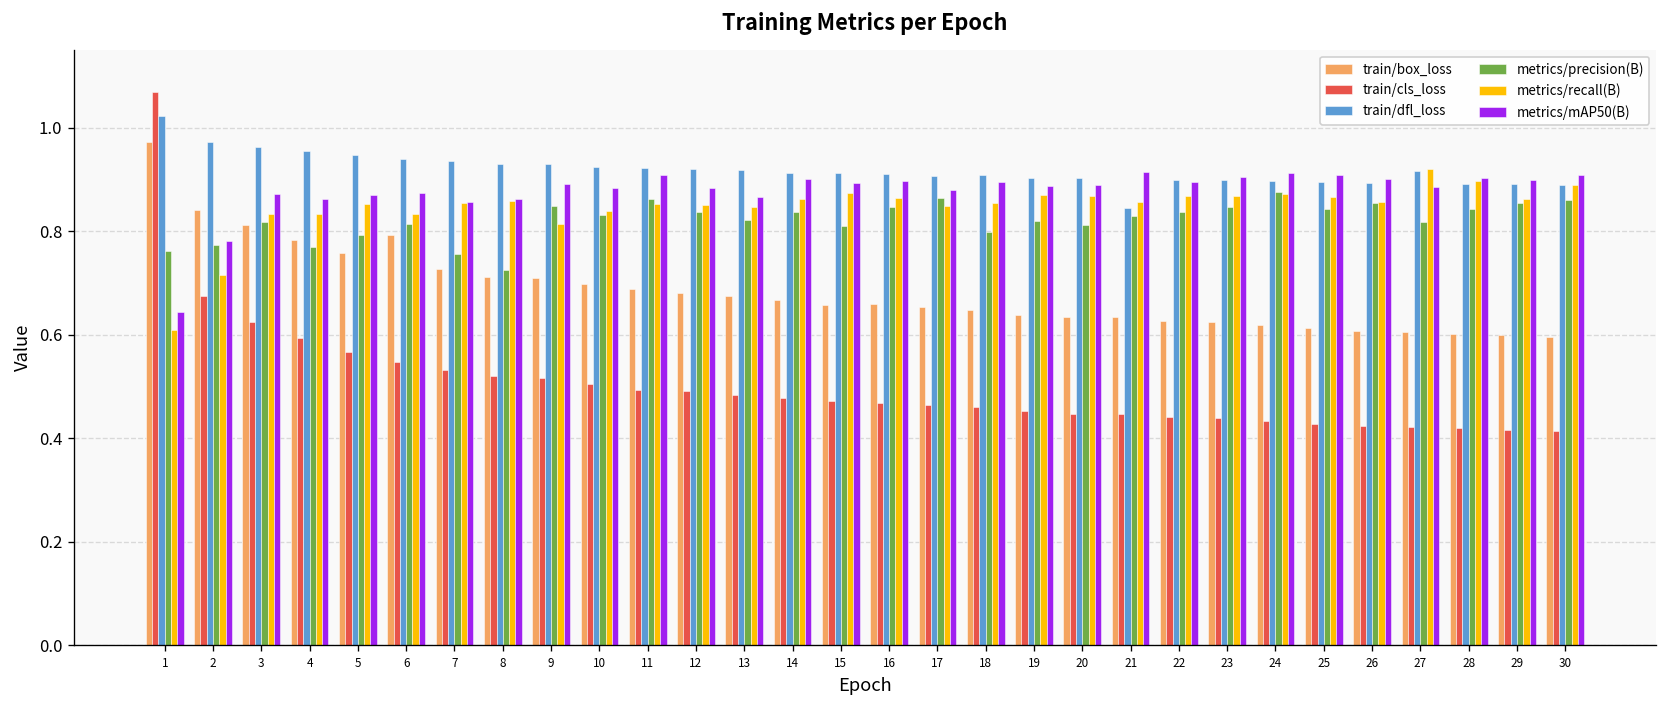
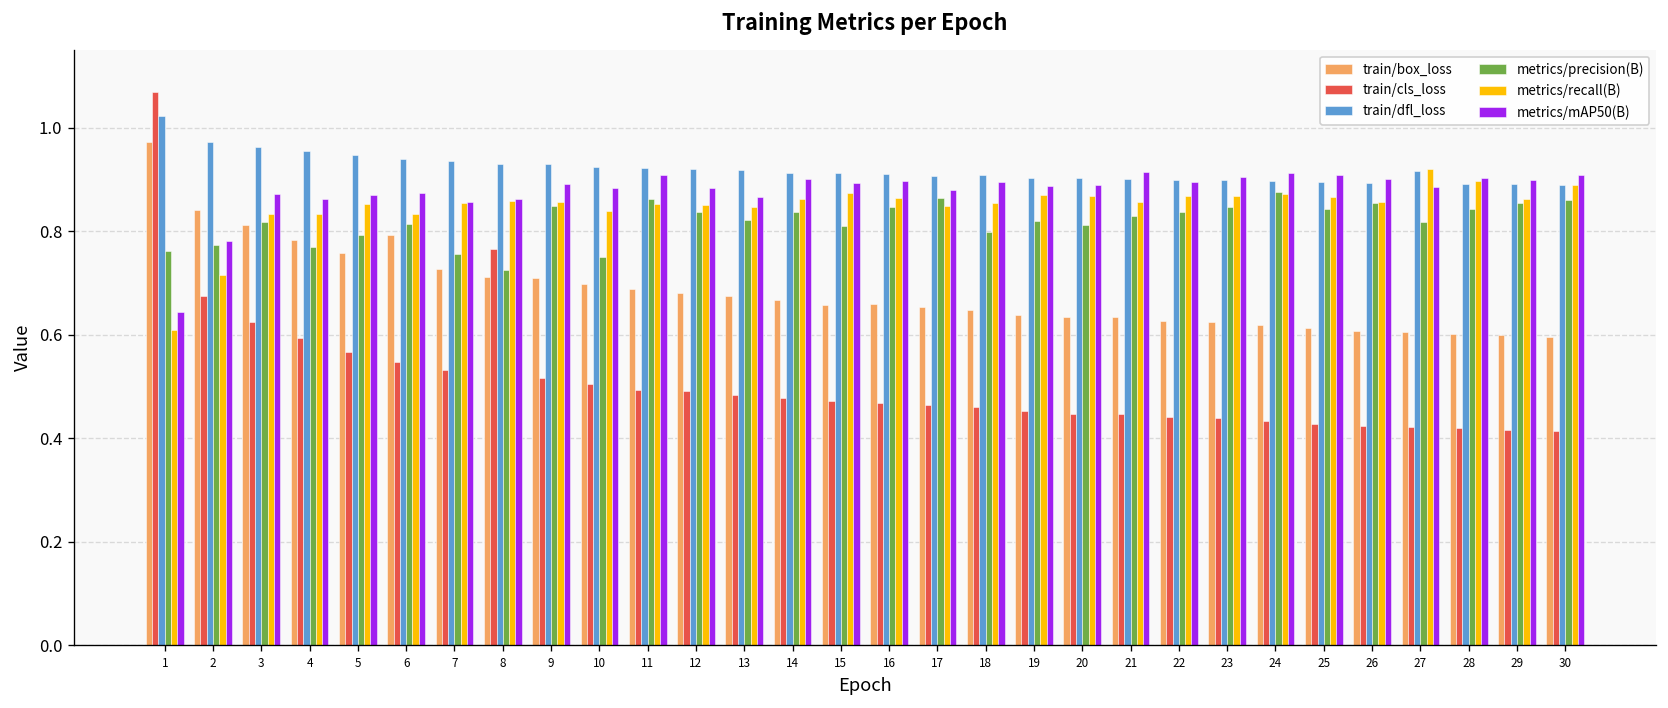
  {
    "train/box_loss": {
      "1": 0.97,
      "2": 0.84,
      "3": 0.81,
      "4": 0.78,
      "5": 0.76,
      "6": 0.79,
      "7": 0.73,
      "8": 0.71,
      "9": 0.71,
      "10": 0.70,
      "11": 0.69,
      "12": 0.68,
      "13": 0.67,
      "14": 0.67,
      "15": 0.66,
      "16": 0.66,
      "17": 0.65,
      "18": 0.65,
      "19": 0.64,
      "20": 0.63,
      "21": 0.63,
      "22": 0.63,
      "23": 0.62,
      "24": 0.62,
      "25": 0.61,
      "26": 0.61,
      "27": 0.61,
      "28": 0.60,
      "29": 0.60,
      "30": 0.59
    },
    "train/cls_loss": {
      "1": 1.07,
      "2": 0.67,
      "3": 0.62,
      "4": 0.59,
      "5": 0.57,
      "6": 0.55,
      "7": 0.53,
-     "8": 0.52,
+     "8": 0.77,
      "9": 0.52,
      "10": 0.51,
      "11": 0.49,
      "12": 0.49,
      "13": 0.48,
      "14": 0.48,
      "15": 0.47,
      "16": 0.47,
      "17": 0.46,
      "18": 0.46,
      "19": 0.45,
      "20": 0.45,
      "21": 0.45,
      "22": 0.44,
      "23": 0.44,
      "24": 0.43,
      "25": 0.43,
      "26": 0.42,
      "27": 0.42,
      "28": 0.42,
      "29": 0.42,
      "30": 0.41
    },
    "train/dfl_loss": {
      "1": 1.02,
      "2": 0.97,
      "3": 0.96,
      "4": 0.96,
      "5": 0.95,
      "6": 0.94,
      "7": 0.94,
      "8": 0.93,
      "9": 0.93,
      "10": 0.92,
      "11": 0.92,
      "12": 0.92,
      "13": 0.92,
      "14": 0.91,
      "15": 0.91,
      "16": 0.91,
      "17": 0.91,
      "18": 0.91,
      "19": 0.90,
      "20": 0.90,
-     "21": 0.84,
+     "21": 0.90,
      "22": 0.90,
      "23": 0.90,
      "24": 0.90,
      "25": 0.89,
      "26": 0.89,
      "27": 0.92,
      "28": 0.89,
      "29": 0.89,
      "30": 0.89
    },
    "metrics/precision(B)": {
      "1": 0.76,
      "2": 0.77,
      "3": 0.82,
      "4": 0.77,
      "5": 0.79,
      "6": 0.81,
      "7": 0.76,
      "8": 0.72,
      "9": 0.85,
-     "10": 0.83,
+     "10": 0.75,
      "11": 0.86,
      "12": 0.84,
      "13": 0.82,
      "14": 0.84,
      "15": 0.81,
      "16": 0.85,
      "17": 0.86,
      "18": 0.80,
      "19": 0.82,
      "20": 0.81,
      "21": 0.83,
      "22": 0.84,
      "23": 0.85,
      "24": 0.88,
      "25": 0.84,
      "26": 0.86,
      "27": 0.82,
      "28": 0.84,
      "29": 0.85,
      "30": 0.86
    },
    "metrics/recall(B)": {
      "1": 0.61,
      "2": 0.72,
      "3": 0.83,
      "4": 0.83,
      "5": 0.85,
      "6": 0.83,
      "7": 0.85,
      "8": 0.86,
-     "9": 0.81,
+     "9": 0.86,
      "10": 0.84,
      "11": 0.85,
      "12": 0.85,
      "13": 0.85,
      "14": 0.86,
      "15": 0.87,
      "16": 0.86,
      "17": 0.85,
      "18": 0.85,
      "19": 0.87,
      "20": 0.87,
      "21": 0.86,
      "22": 0.87,
      "23": 0.87,
      "24": 0.87,
      "25": 0.87,
      "26": 0.86,
      "27": 0.92,
      "28": 0.90,
      "29": 0.86,
      "30": 0.89
    },
    "metrics/mAP50(B)": {
      "1": 0.64,
      "2": 0.78,
      "3": 0.87,
      "4": 0.86,
      "5": 0.87,
      "6": 0.87,
      "7": 0.86,
      "8": 0.86,
      "9": 0.89,
      "10": 0.88,
      "11": 0.91,
      "12": 0.88,
      "13": 0.87,
      "14": 0.90,
      "15": 0.89,
      "16": 0.90,
      "17": 0.88,
      "18": 0.89,
      "19": 0.89,
      "20": 0.89,
      "21": 0.91,
      "22": 0.89,
      "23": 0.90,
      "24": 0.91,
      "25": 0.91,
      "26": 0.90,
      "27": 0.88,
      "28": 0.90,
      "29": 0.90,
      "30": 0.91
    }
  }
